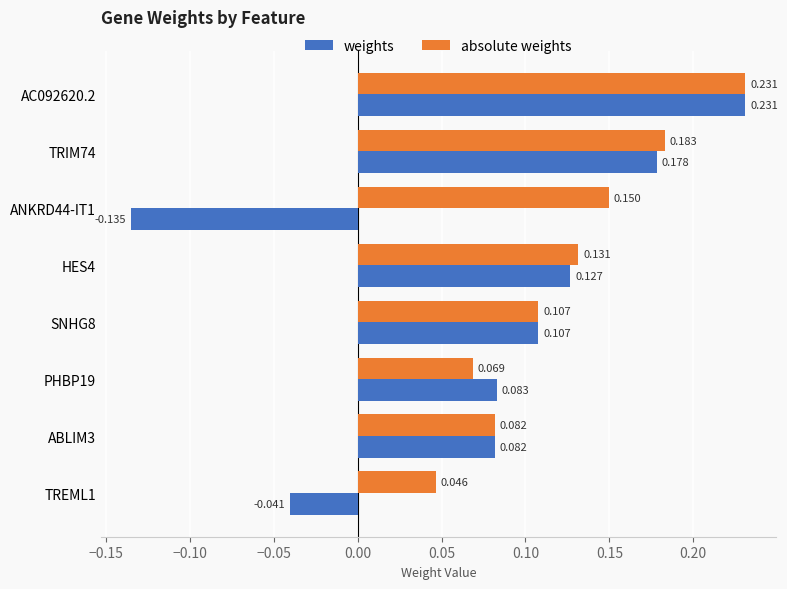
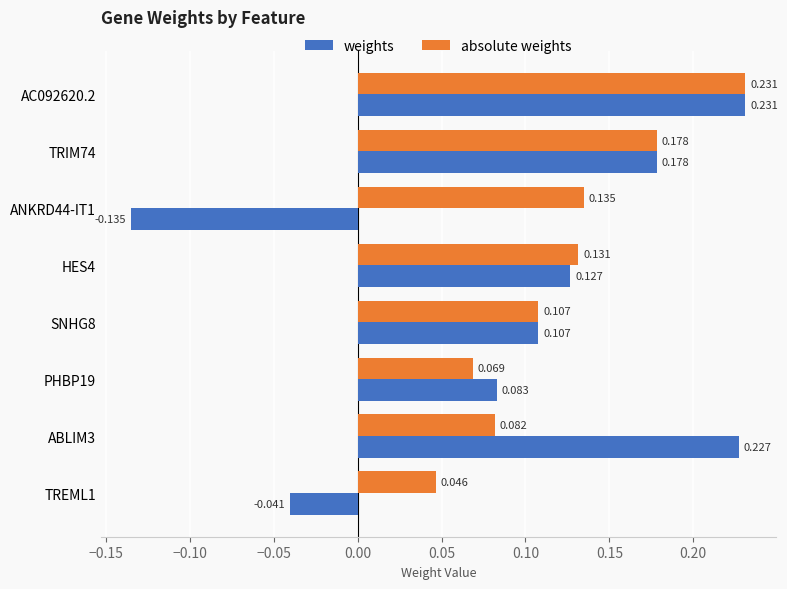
  {
    "weights": {
      "AC092620.2": 0.231,
      "TRIM74": 0.178,
      "ANKRD44-IT1": -0.135,
      "HES4": 0.127,
      "SNHG8": 0.107,
      "PHBP19": 0.083,
-     "ABLIM3": 0.082,
+     "ABLIM3": 0.227,
      "TREML1": -0.041
    },
    "absolute weights": {
      "AC092620.2": 0.231,
-     "TRIM74": 0.183,
-     "ANKRD44-IT1": 0.150,
+     "TRIM74": 0.178,
+     "ANKRD44-IT1": 0.135,
      "HES4": 0.131,
      "SNHG8": 0.107,
      "PHBP19": 0.069,
      "ABLIM3": 0.082,
      "TREML1": 0.046
    }
  }
